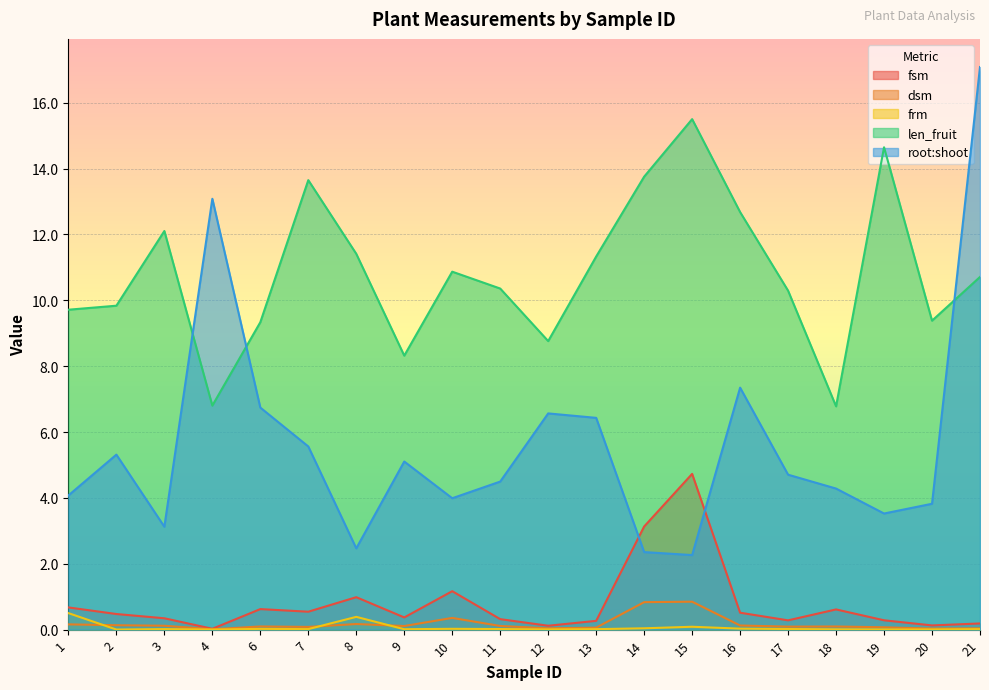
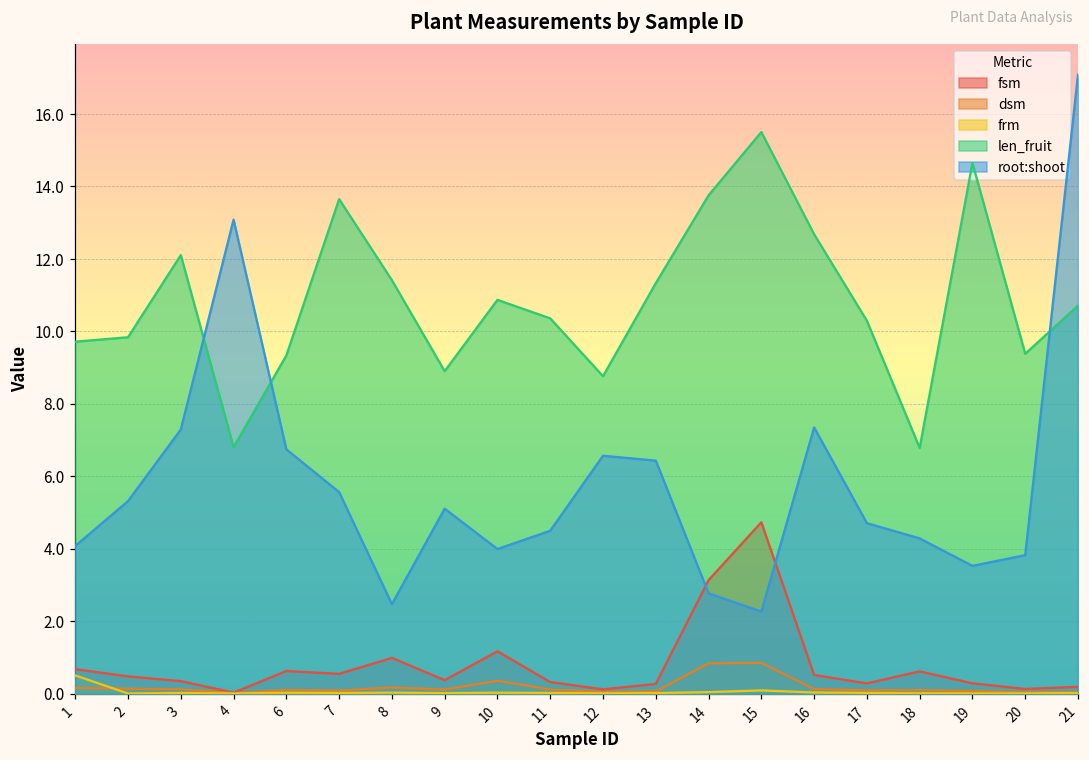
  {
    "frm": {
      "1": 0.5,
      "2": 0.0,
      "3": 0.0,
-     "8": 0.4,
+     "8": 0.0,
      "9": 0.0,
      "10": 0.0,
      "11": 0.0,
      "14": 0.0,
      "15": 0.1,
      "16": 0.0,
      "18": 0.0
    },
    "len_fruit": {
      "1": 9.7,
      "2": 9.8,
      "3": 12.1,
      "4": 6.8,
      "6": 9.3,
      "7": 13.7,
      "8": 11.4,
-     "9": 8.3,
+     "9": 8.9,
      "10": 10.9,
      "11": 10.4,
      "12": 8.8,
      "13": 11.3,
      "14": 13.8,
      "15": 15.5,
      "16": 12.7,
      "17": 10.3,
      "18": 6.8,
      "20": 9.4,
      "21": 10.7
    },
    "root:shoot": {
      "1": 4.1,
      "2": 5.3,
-     "3": 3.1,
+     "3": 7.3,
      "4": 13.1,
      "6": 6.7,
      "7": 5.6,
      "8": 2.5,
      "9": 5.1,
      "10": 4.0,
      "11": 4.5,
      "12": 6.6,
      "13": 6.4,
-     "14": 2.4,
+     "14": 2.8,
      "15": 2.3,
      "16": 7.3,
      "17": 4.7,
      "18": 4.3,
      "19": 3.5,
      "20": 3.8,
      "21": 17.1
    }
  }
